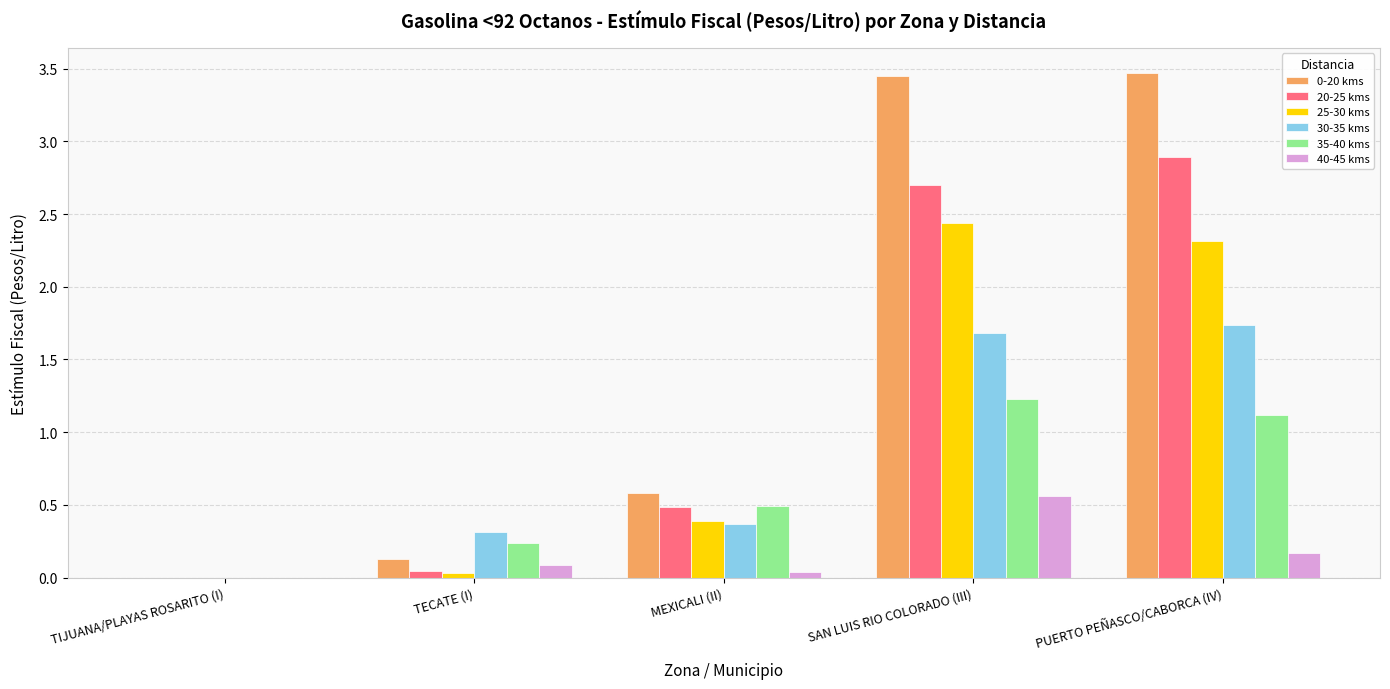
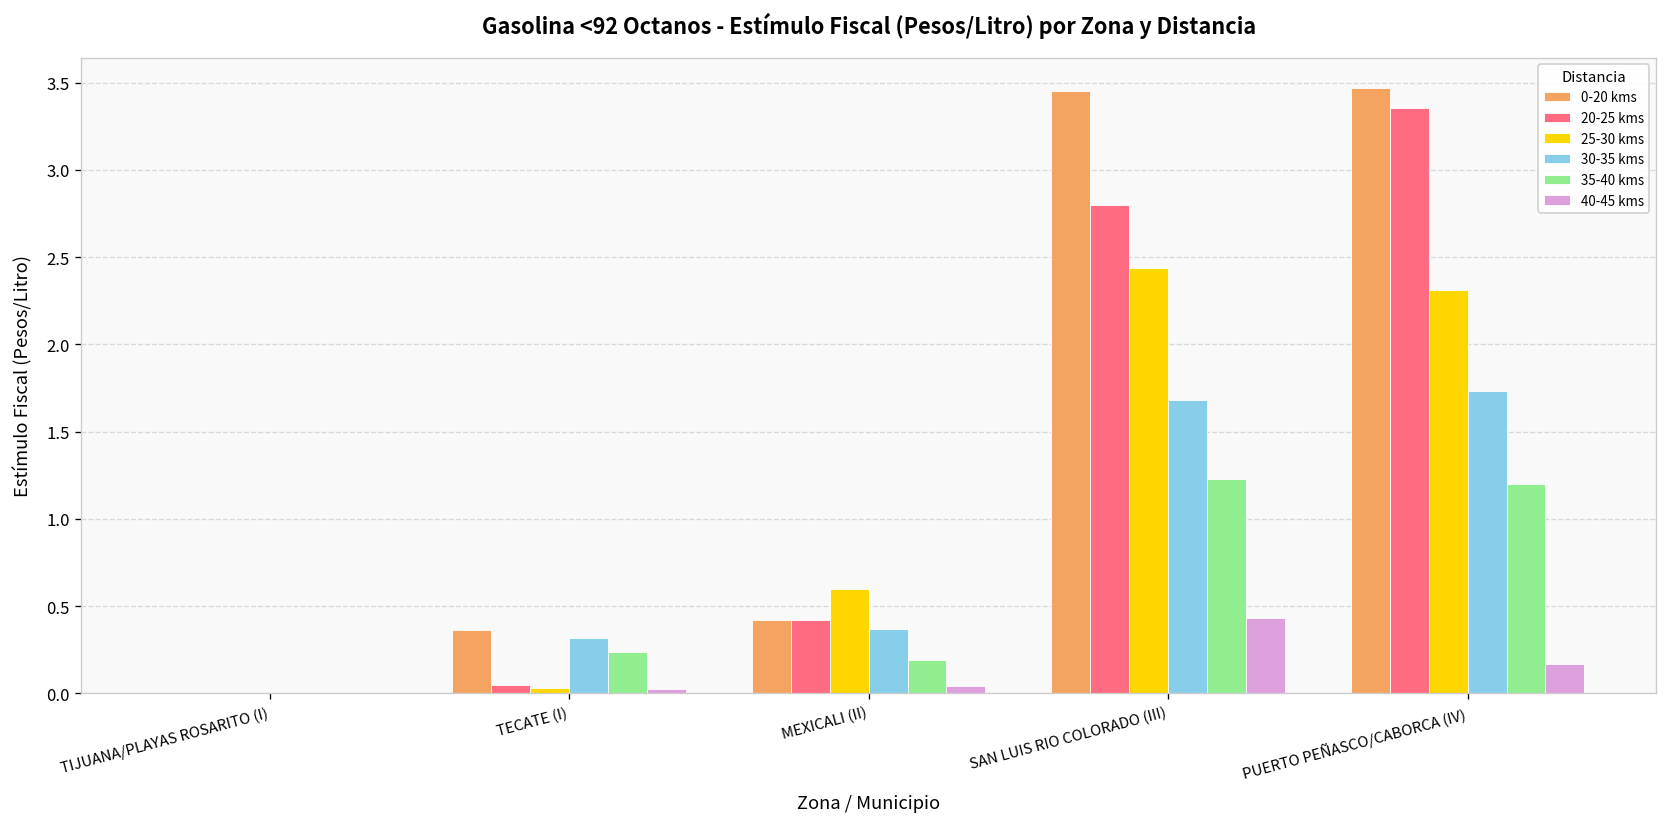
  {
    "0-20 kms": {
      "TIJUANA/PLAYAS ROSARITO (I)": 0.00,
-     "TECATE (I)": 0.13,
-     "MEXICALI (II)": 0.58,
+     "TECATE (I)": 0.36,
+     "MEXICALI (II)": 0.42,
      "SAN LUIS RIO COLORADO (III)": 3.45,
      "PUERTO PEÑASCO/CABORCA (IV)": 3.47
    },
    "20-25 kms": {
      "TIJUANA/PLAYAS ROSARITO (I)": 0.00,
      "TECATE (I)": 0.05,
-     "MEXICALI (II)": 0.48,
-     "SAN LUIS RIO COLORADO (III)": 2.7,
-     "PUERTO PEÑASCO/CABORCA (IV)": 2.89
+     "MEXICALI (II)": 0.42,
+     "SAN LUIS RIO COLORADO (III)": 2.8,
+     "PUERTO PEÑASCO/CABORCA (IV)": 3.35
    },
    "25-30 kms": {
      "TIJUANA/PLAYAS ROSARITO (I)": 0.00,
      "TECATE (I)": 0.03,
-     "MEXICALI (II)": 0.39,
+     "MEXICALI (II)": 0.60,
      "SAN LUIS RIO COLORADO (III)": 2.44,
      "PUERTO PEÑASCO/CABORCA (IV)": 2.31
    },
    "30-35 kms": {
      "TIJUANA/PLAYAS ROSARITO (I)": 0.00,
      "TECATE (I)": 0.32,
      "MEXICALI (II)": 0.37,
      "SAN LUIS RIO COLORADO (III)": 1.68,
      "PUERTO PEÑASCO/CABORCA (IV)": 1.74
    },
    "35-40 kms": {
      "TIJUANA/PLAYAS ROSARITO (I)": 0.00,
      "TECATE (I)": 0.24,
-     "MEXICALI (II)": 0.49,
+     "MEXICALI (II)": 0.19,
      "SAN LUIS RIO COLORADO (III)": 1.23,
-     "PUERTO PEÑASCO/CABORCA (IV)": 1.12
+     "PUERTO PEÑASCO/CABORCA (IV)": 1.20
    },
    "40-45 kms": {
      "TIJUANA/PLAYAS ROSARITO (I)": 0.00,
-     "TECATE (I)": 0.08,
+     "TECATE (I)": 0.02,
      "MEXICALI (II)": 0.04,
-     "SAN LUIS RIO COLORADO (III)": 0.56,
+     "SAN LUIS RIO COLORADO (III)": 0.43,
      "PUERTO PEÑASCO/CABORCA (IV)": 0.17
    }
  }
